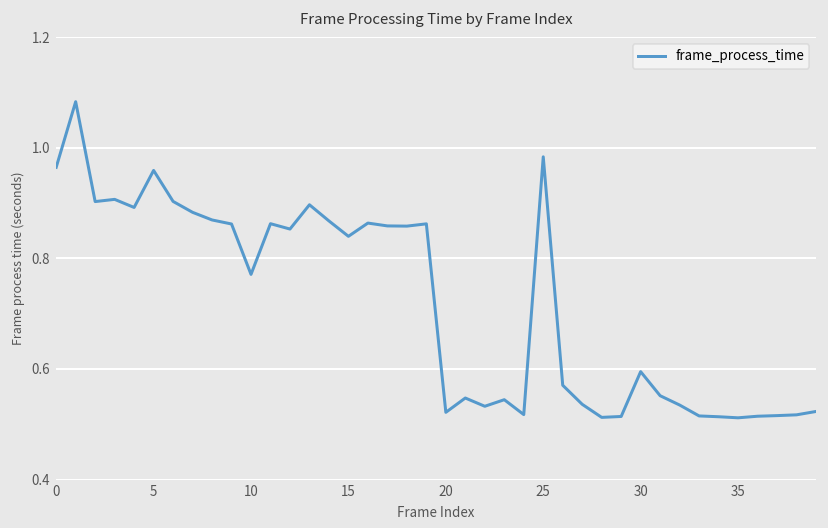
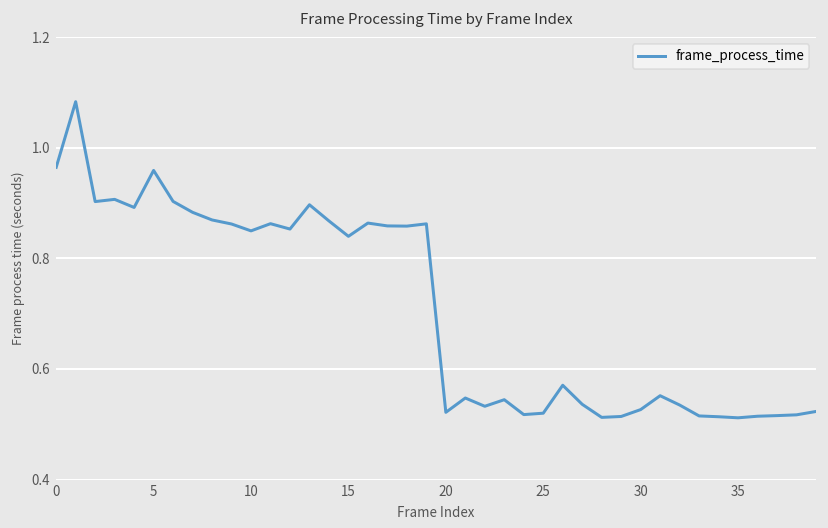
  {
    "0": 0.96,
    "5": 0.96,
-   "10": 0.77,
+   "10": 0.85,
    "15": 0.84,
    "20": 0.52,
-   "25": 0.98,
-   "30": 0.60,
+   "25": 0.52,
+   "30": 0.53,
    "35": 0.51
  }
